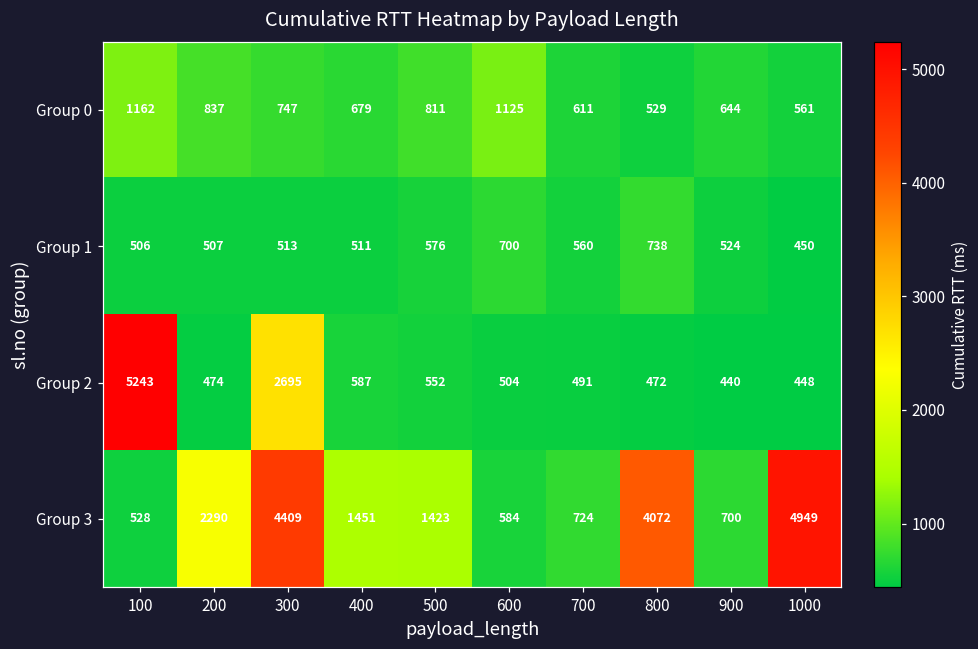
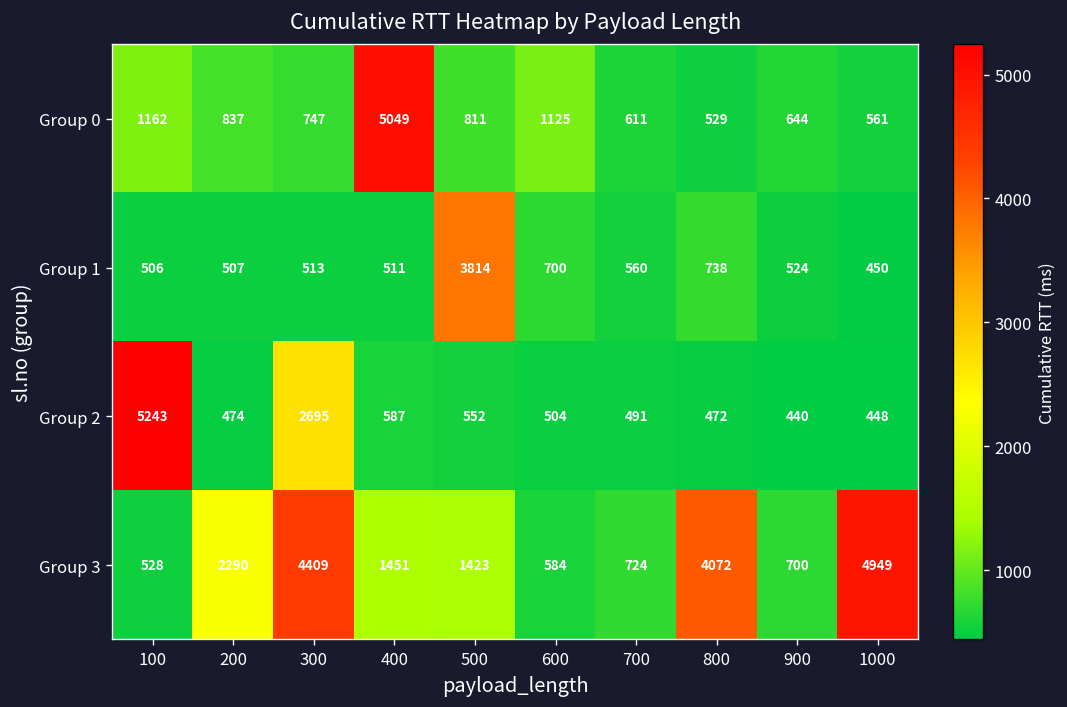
  {
    "Group 0": {
      "100": 1162,
      "200": 837,
      "300": 747,
-     "400": 679,
+     "400": 5049,
      "500": 811,
      "600": 1125,
      "700": 611,
      "800": 529,
      "900": 644,
      "1000": 561
    },
    "Group 1": {
      "100": 506,
      "200": 507,
      "300": 513,
      "400": 511,
-     "500": 576,
+     "500": 3814,
      "600": 700,
      "700": 560,
      "800": 738,
      "900": 524,
      "1000": 450
    },
    "Group 2": {
      "100": 5243,
      "200": 474,
      "300": 2695,
      "400": 587,
      "500": 552,
      "600": 504,
      "700": 491,
      "800": 472,
      "900": 440,
      "1000": 448
    },
    "Group 3": {
      "100": 528,
      "200": 2290,
      "300": 4409,
      "400": 1451,
      "500": 1423,
      "600": 584,
      "700": 724,
      "800": 4072,
      "900": 700,
      "1000": 4949
    }
  }
